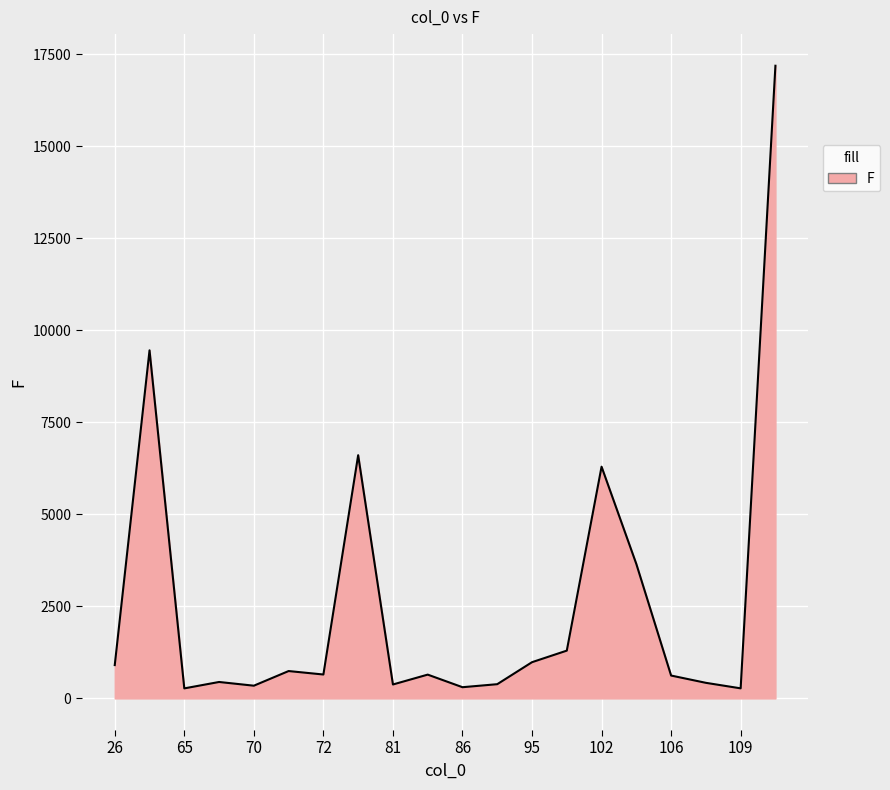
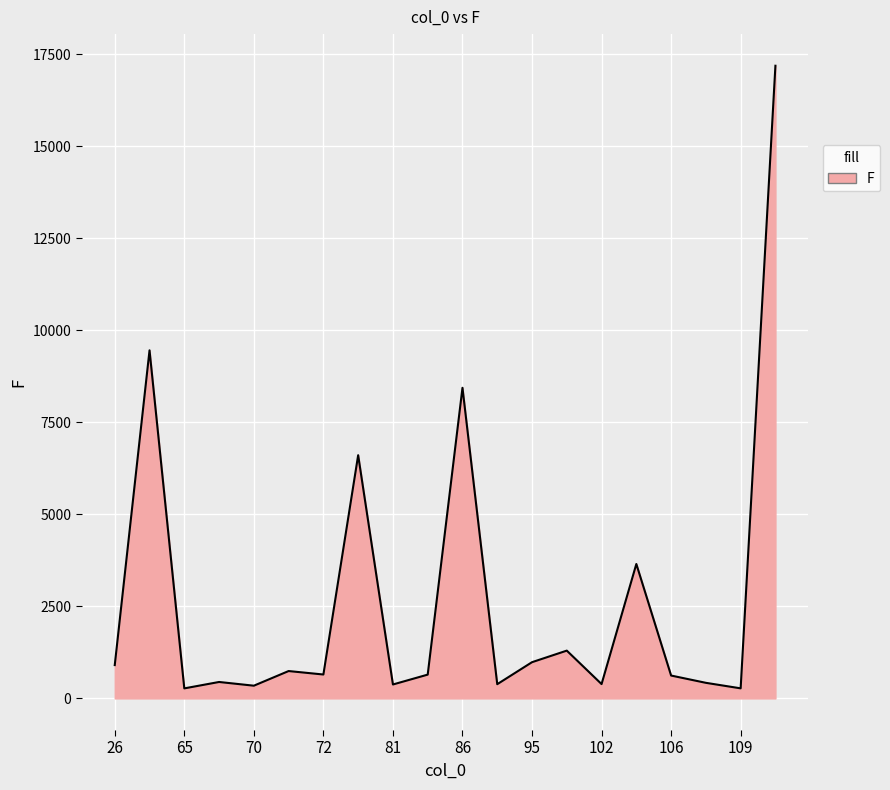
  {
    "26": 900,
    "65": 300,
    "70": 300,
    "72": 600,
    "81": 400,
-   "86": 300,
+   "86": 8400,
    "95": 1000,
-   "102": 6300,
+   "102": 400,
    "106": 600,
    "109": 300
  }
